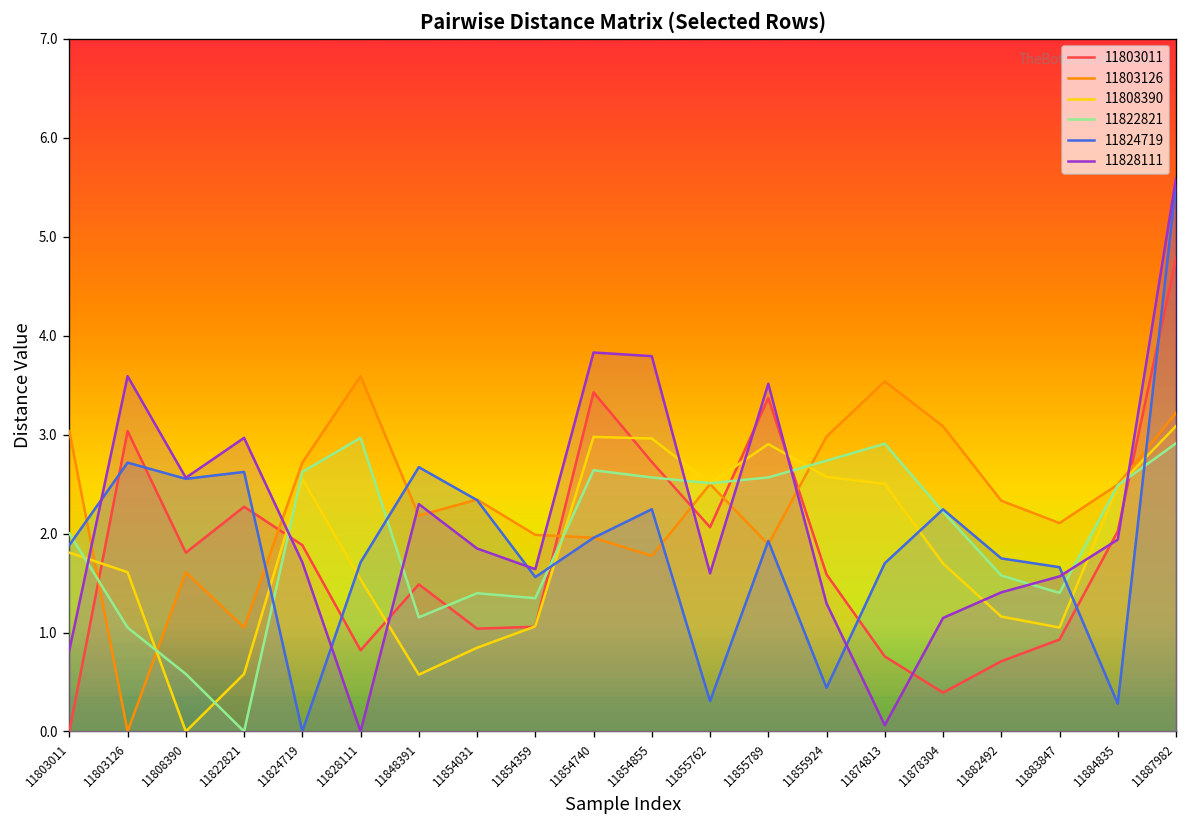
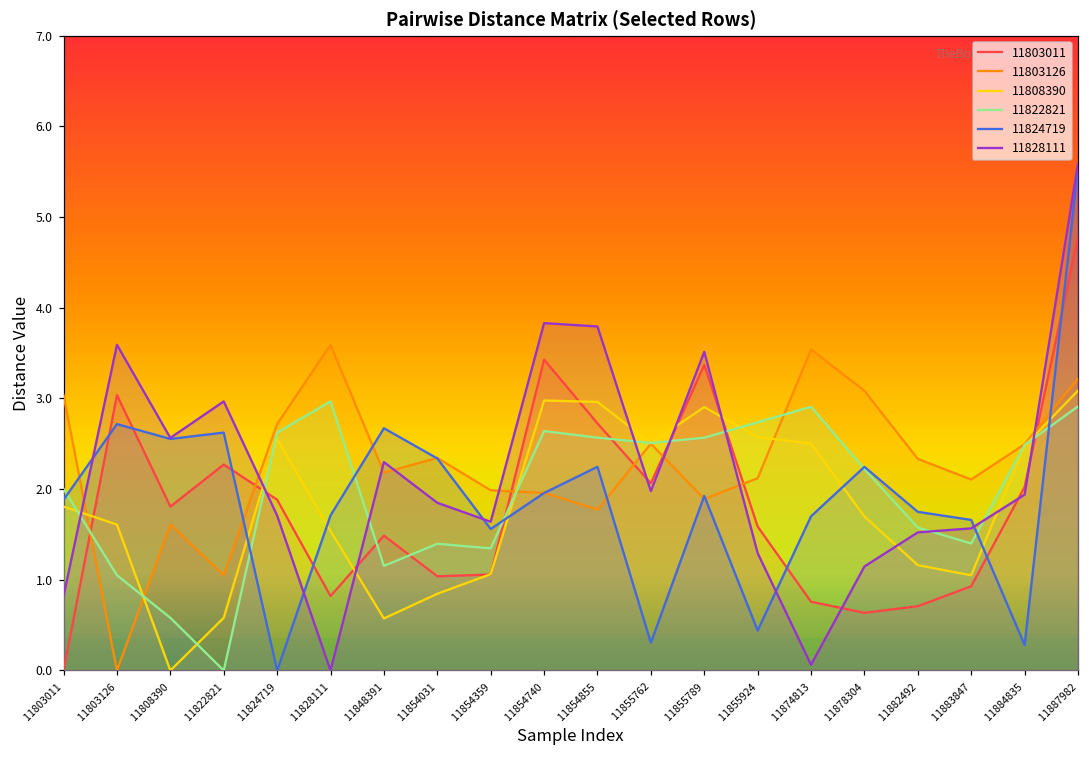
  {
    "11803011": {
      "11803011": 0.0,
      "11803126": 3.0,
      "11808390": 1.8,
      "11822821": 2.3,
      "11824719": 1.9,
      "11828111": 0.8,
      "11848391": 1.5,
      "11854031": 1.0,
      "11854740": 3.4,
      "11854855": 2.7,
      "11855762": 2.1,
      "11855789": 3.4,
      "11855924": 1.6,
      "11874813": 0.8,
-     "11878304": 0.4,
+     "11878304": 0.6,
      "11882492": 0.7,
      "11883847": 0.9,
      "11884835": 2.0,
      "11887982": 4.8
    },
    "11803126": {
      "11803011": 3.0,
      "11803126": 0.0,
      "11808390": 1.6,
      "11822821": 1.1,
      "11824719": 2.7,
      "11828111": 3.6,
      "11848391": 2.2,
      "11854359": 2.0,
      "11854855": 1.8,
      "11855789": 1.9,
-     "11855924": 3.0,
+     "11855924": 2.1,
      "11874813": 3.5,
      "11878304": 3.1,
      "11882492": 2.3,
      "11883847": 2.1,
      "11887982": 3.2
    },
    "11808390": {
      "11803011": 1.8,
      "11803126": 1.6,
      "11808390": 0.0,
      "11822821": 0.6,
      "11824719": 2.6,
      "11828111": 1.5,
      "11848391": 0.6,
      "11854031": 0.8,
      "11854740": 3.0,
      "11854855": 3.0,
      "11855789": 2.9,
      "11855924": 2.6,
      "11874813": 2.5,
      "11878304": 1.7,
      "11882492": 1.2,
      "11883847": 1.1,
      "11887982": 3.1
    },
    "11822821": {
      "11803011": 2.0,
      "11803126": 1.1,
      "11808390": 0.6,
      "11822821": 0.0,
      "11824719": 2.6,
      "11828111": 3.0,
      "11848391": 1.2,
      "11854031": 1.4,
      "11854359": 1.3,
      "11854740": 2.6,
      "11854855": 2.6,
      "11855789": 2.6,
      "11855924": 2.7,
      "11874813": 2.9,
      "11882492": 1.6,
      "11883847": 1.4,
      "11887982": 2.9
    },
    "11824719": {
      "11803011": 1.9,
      "11803126": 2.7,
      "11822821": 2.6,
      "11824719": 0.0,
      "11828111": 1.7,
      "11848391": 2.7,
      "11854359": 1.6,
      "11854855": 2.2,
      "11855762": 0.3,
      "11855789": 1.9,
      "11855924": 0.4,
      "11874813": 1.7,
      "11882492": 1.7,
      "11883847": 1.7,
      "11884835": 0.3,
      "11887982": 5.5
    },
    "11828111": {
      "11803011": 0.8,
      "11803126": 3.6,
      "11822821": 3.0,
      "11824719": 1.7,
      "11828111": 0.0,
      "11848391": 2.3,
      "11854031": 1.8,
      "11854359": 1.6,
      "11854740": 3.8,
      "11854855": 3.8,
-     "11855762": 1.6,
+     "11855762": 2.0,
      "11855789": 3.5,
      "11855924": 1.3,
      "11874813": 0.1,
      "11878304": 1.1,
-     "11882492": 1.4,
+     "11882492": 1.5,
      "11883847": 1.6,
      "11884835": 1.9,
      "11887982": 5.6
    }
  }
